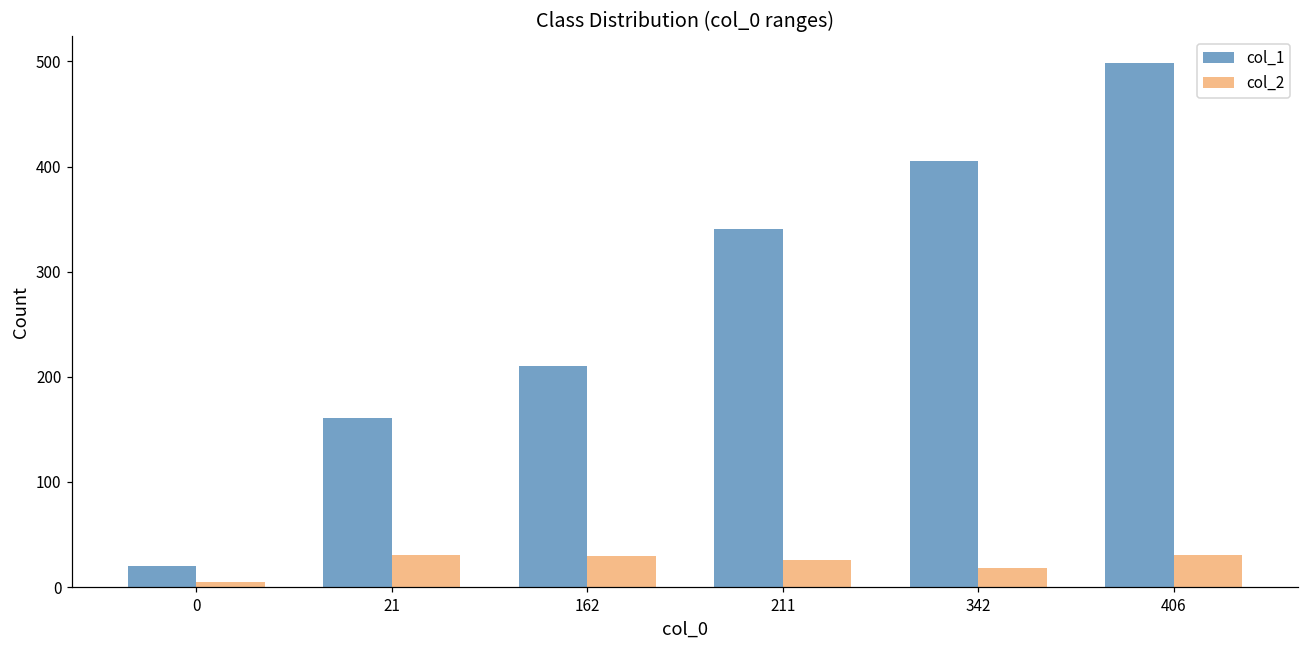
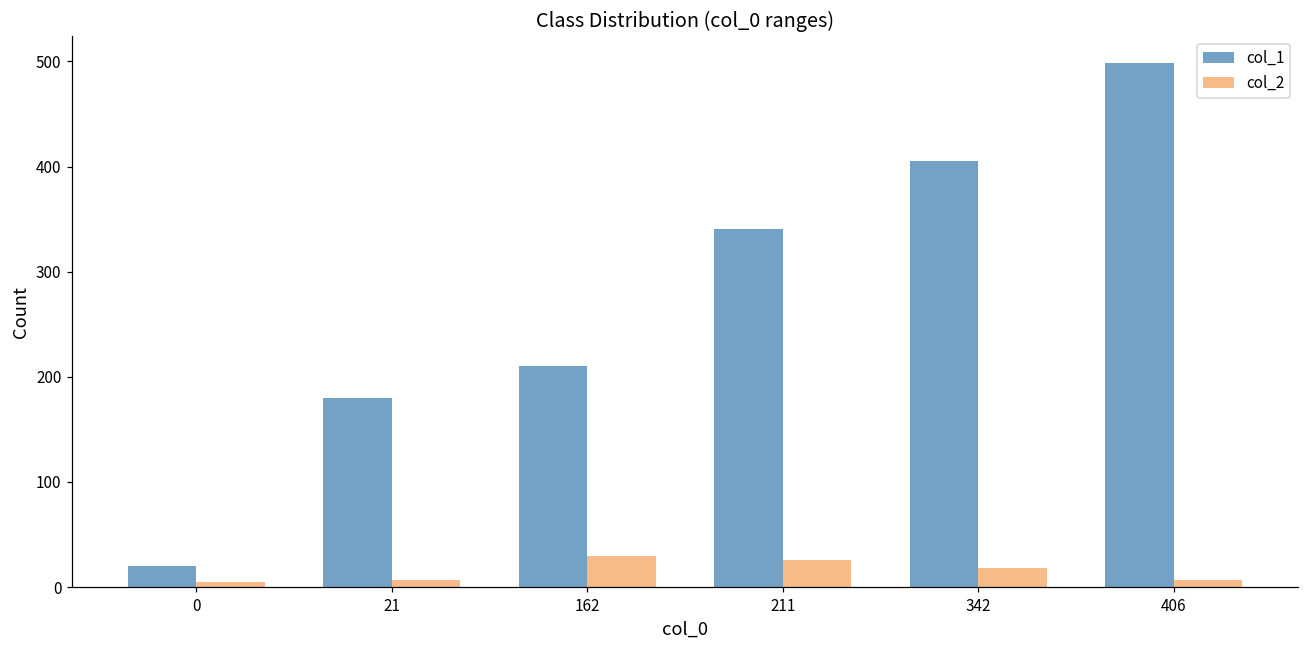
  {
    "col_1": {
      "0": 20,
-     "21": 160,
+     "21": 180,
      "162": 210,
      "211": 340,
      "342": 410,
      "406": 500
    },
    "col_2": {
      "0": 10,
-     "21": 30,
+     "21": 10,
      "162": 30,
      "211": 30,
      "342": 20,
-     "406": 30
+     "406": 10
    }
  }
